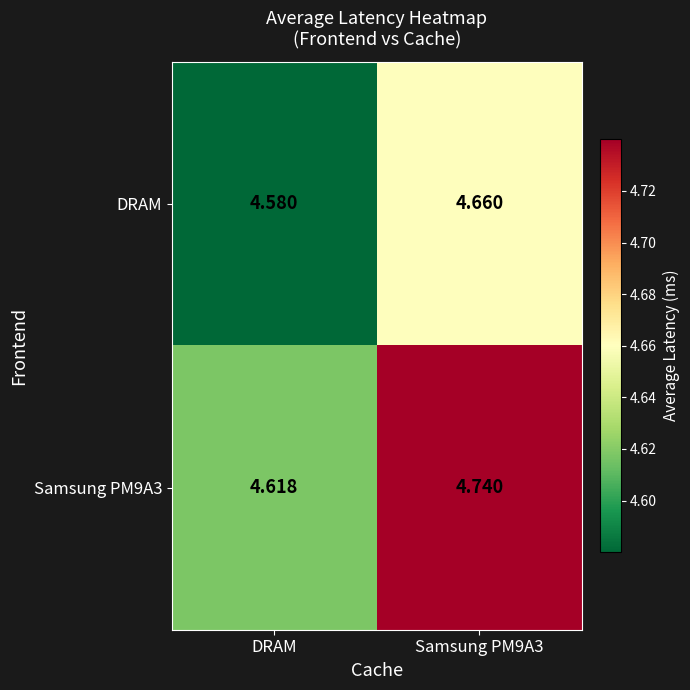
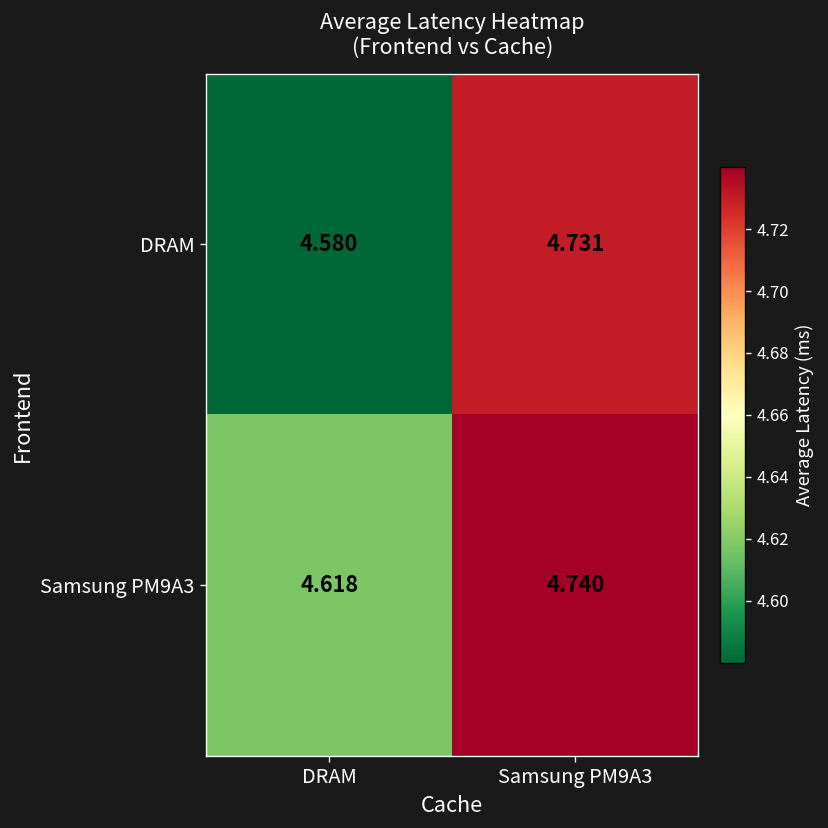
  {
    "DRAM": {
      "DRAM": 4.580,
-     "Samsung PM9A3": 4.660
+     "Samsung PM9A3": 4.731
    },
    "Samsung PM9A3": {
      "DRAM": 4.618,
      "Samsung PM9A3": 4.740
    }
  }
